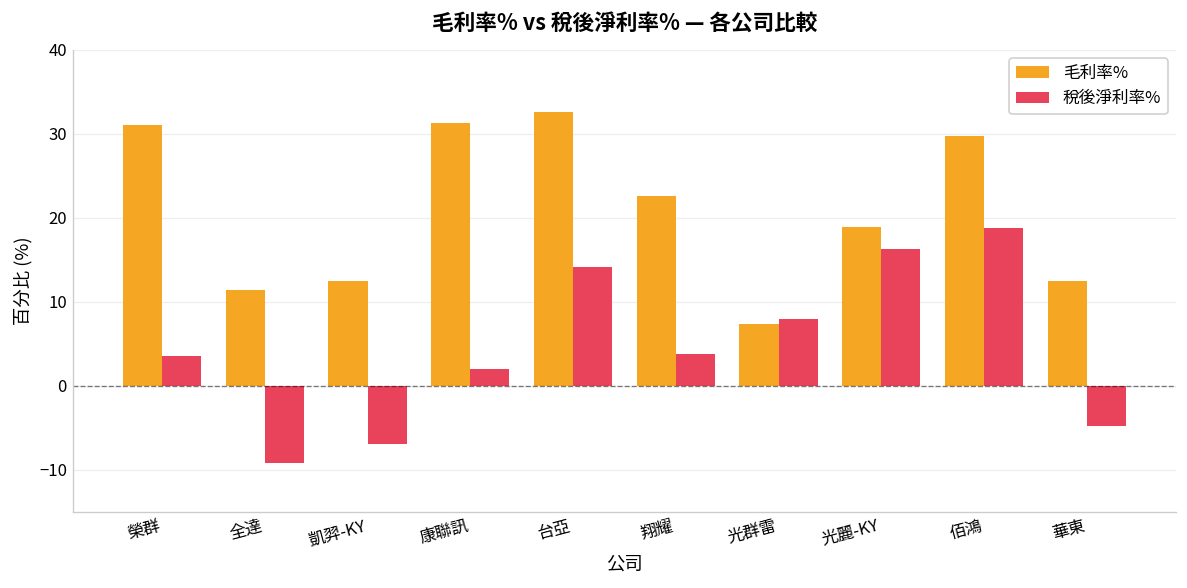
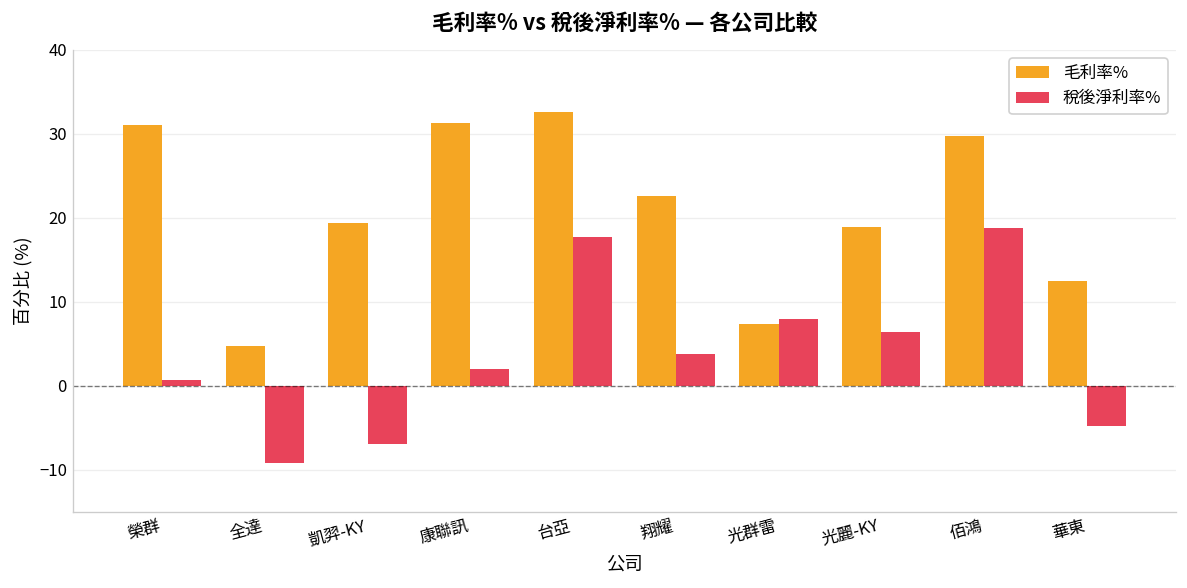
  {
    "毛利率%": {
      "榮群": 31,
-     "全達": 11,
-     "凱羿-KY": 13,
+     "全達": 5,
+     "凱羿-KY": 19,
      "康聯訊": 31,
      "台亞": 33,
      "翔耀": 23,
      "光群雷": 7,
      "光麗-KY": 19,
      "佰鴻": 30,
      "華東": 12
    },
    "稅後淨利率%": {
-     "榮群": 4,
+     "榮群": 1,
      "全達": -9,
      "凱羿-KY": -7,
      "康聯訊": 2,
-     "台亞": 14,
+     "台亞": 18,
      "翔耀": 4,
      "光群雷": 8,
-     "光麗-KY": 16,
+     "光麗-KY": 6,
      "佰鴻": 19,
      "華東": -5
    }
  }
